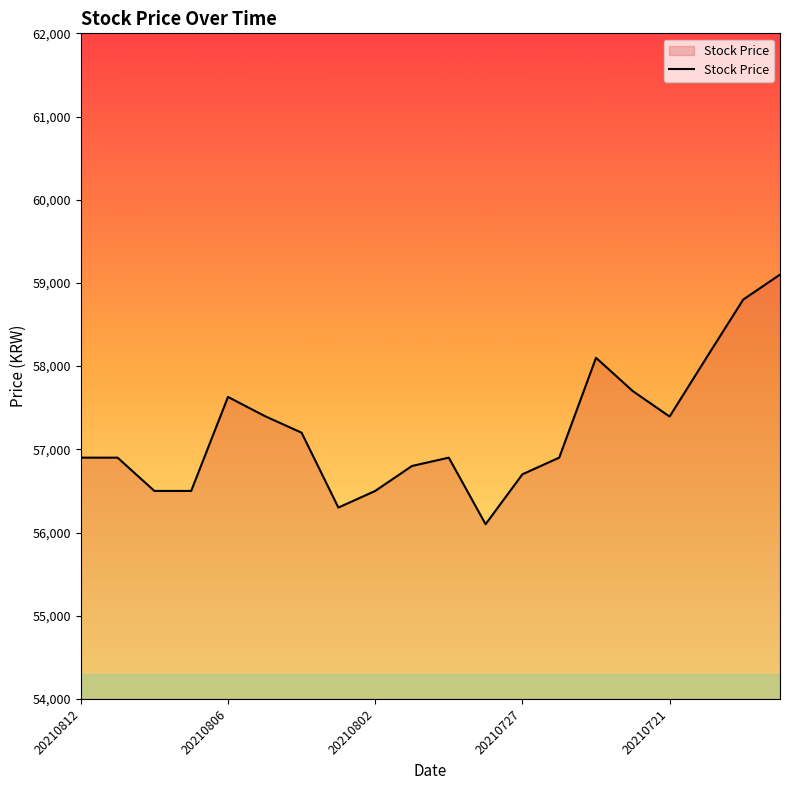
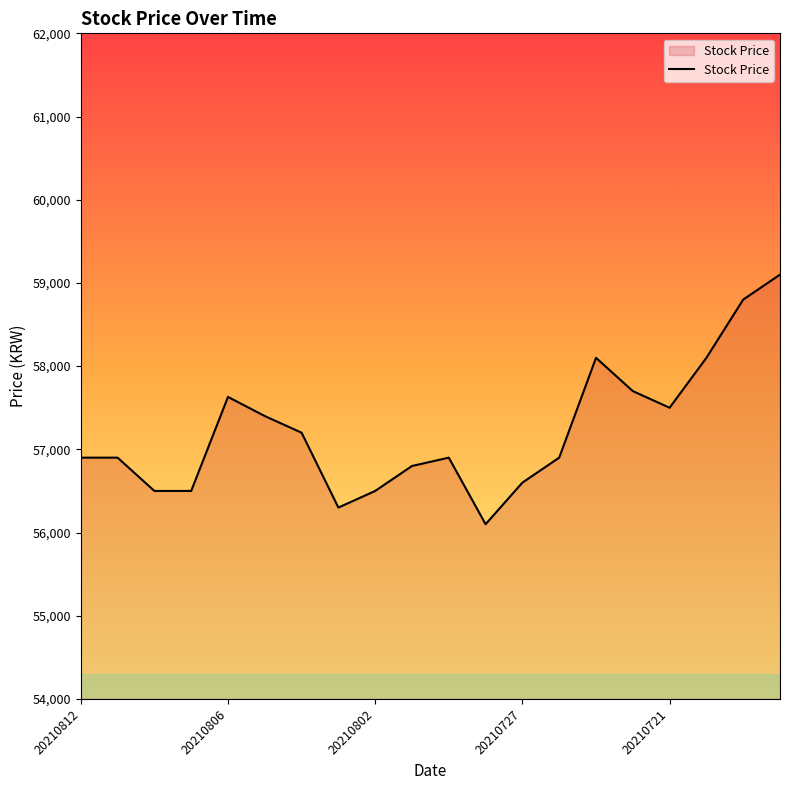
  {
    "20210812": "56,900",
    "20210806": "57,600",
    "20210802": "56,500",
-   "20210727": "56,700",
-   "20210721": "57,400"
+   "20210727": "56,600",
+   "20210721": "57,500"
  }
